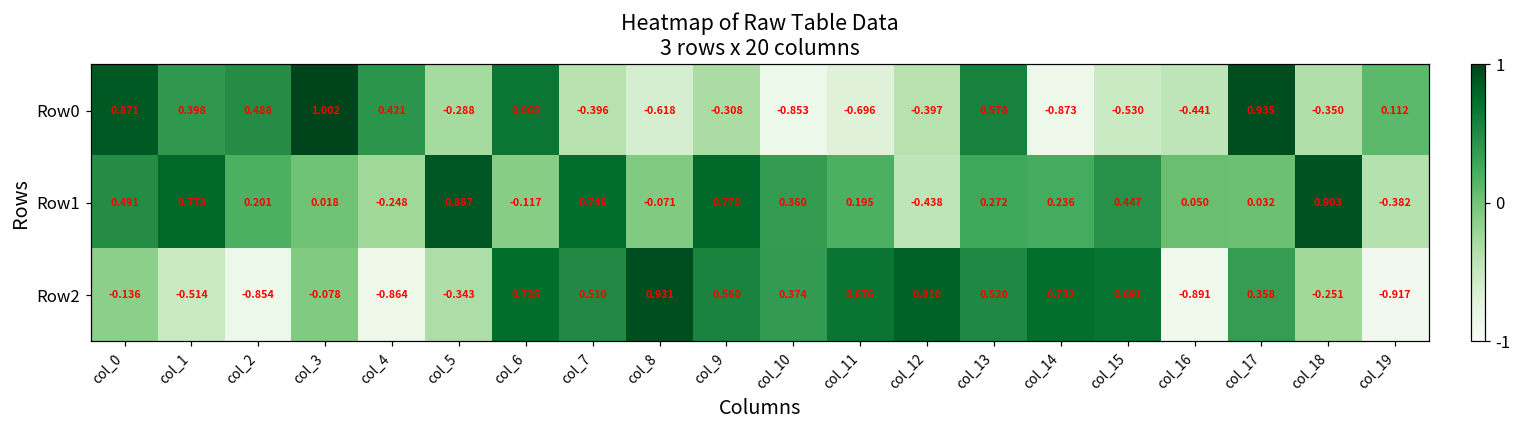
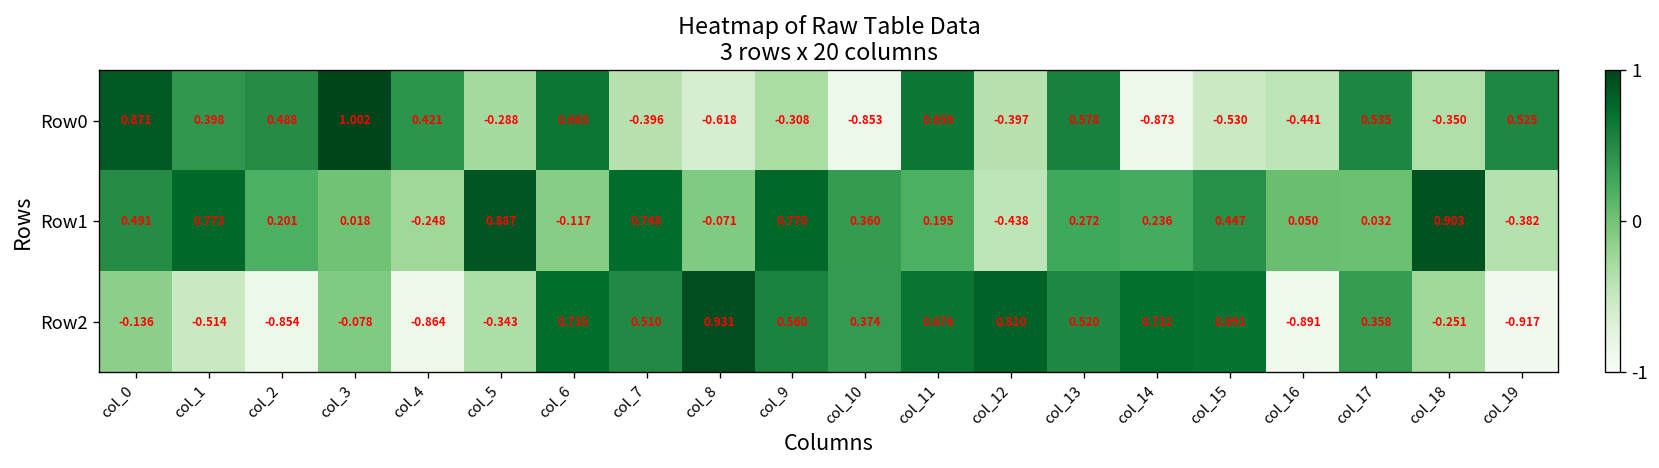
  {
    "Row0": {
      "col_0": 0.871,
      "col_1": 0.398,
      "col_2": 0.488,
      "col_3": 1.002,
      "col_4": 0.421,
      "col_5": -0.288,
      "col_6": 0.665,
      "col_7": -0.396,
      "col_8": -0.618,
      "col_9": -0.308,
      "col_10": -0.853,
-     "col_11": -0.696,
+     "col_11": 0.659,
      "col_12": -0.397,
      "col_13": 0.578,
      "col_14": -0.873,
      "col_15": -0.530,
      "col_16": -0.441,
-     "col_17": 0.935,
+     "col_17": 0.535,
      "col_18": -0.350,
-     "col_19": 0.112
+     "col_19": 0.525
    },
    "Row1": {
      "col_0": 0.491,
      "col_1": 0.773,
      "col_2": 0.201,
      "col_3": 0.018,
      "col_4": -0.248,
      "col_5": 0.887,
      "col_6": -0.117,
      "col_7": 0.748,
      "col_8": -0.071,
      "col_9": 0.770,
      "col_10": 0.360,
      "col_11": 0.195,
      "col_12": -0.438,
      "col_13": 0.272,
      "col_14": 0.236,
      "col_15": 0.447,
      "col_16": 0.050,
      "col_17": 0.032,
      "col_18": 0.903,
      "col_19": -0.382
    },
    "Row2": {
      "col_0": -0.136,
      "col_1": -0.514,
      "col_2": -0.854,
      "col_3": -0.078,
      "col_4": -0.864,
      "col_5": -0.343,
      "col_6": 0.735,
      "col_7": 0.510,
      "col_8": 0.931,
      "col_9": 0.560,
      "col_10": 0.374,
      "col_11": 0.676,
      "col_12": 0.810,
      "col_13": 0.520,
      "col_14": 0.732,
      "col_15": 0.691,
      "col_16": -0.891,
      "col_17": 0.358,
      "col_18": -0.251,
      "col_19": -0.917
    }
  }
